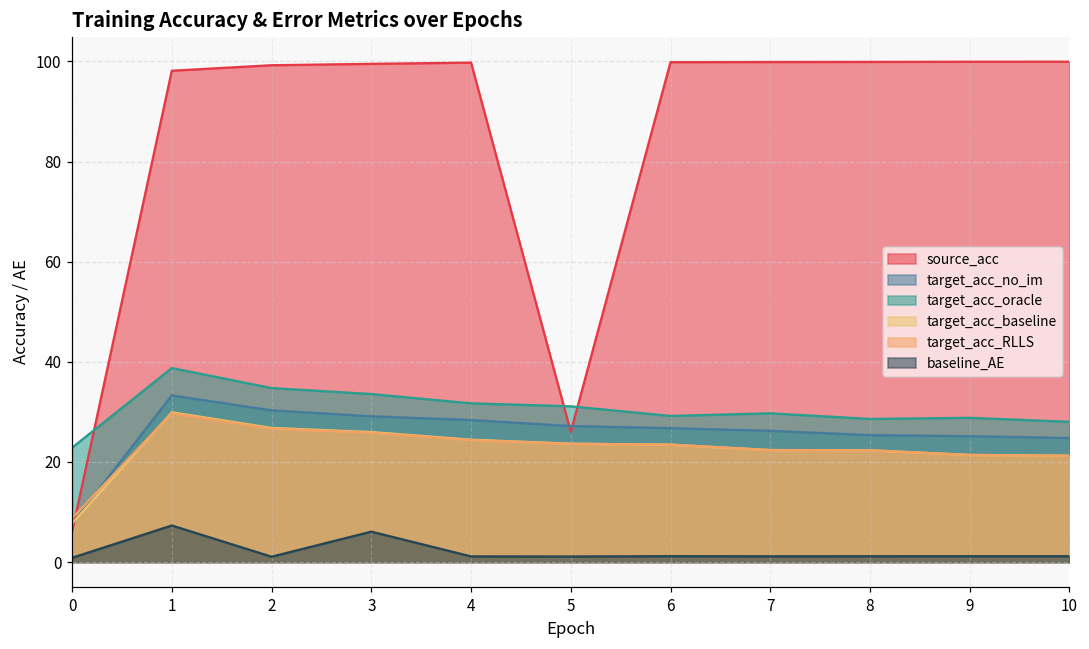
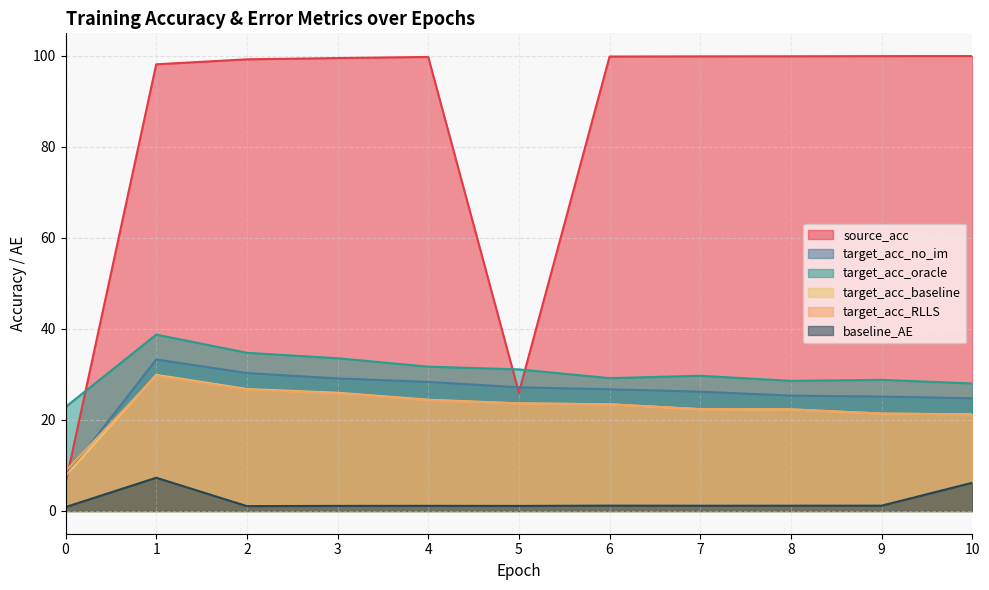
  {
    "source_acc": {
      "0": 6,
      "1": 98,
      "2": 99,
      "3": 100,
      "4": 100,
      "5": 26,
      "6": 100,
      "7": 100,
      "8": 100,
      "9": 100,
      "10": 100
    },
    "baseline_AE": {
      "0": 1,
      "1": 7,
      "2": 1,
-     "3": 6,
+     "3": 1,
      "4": 1,
      "5": 1,
      "6": 1,
      "7": 1,
      "8": 1,
      "9": 1,
-     "10": 1
+     "10": 6
    }
  }
